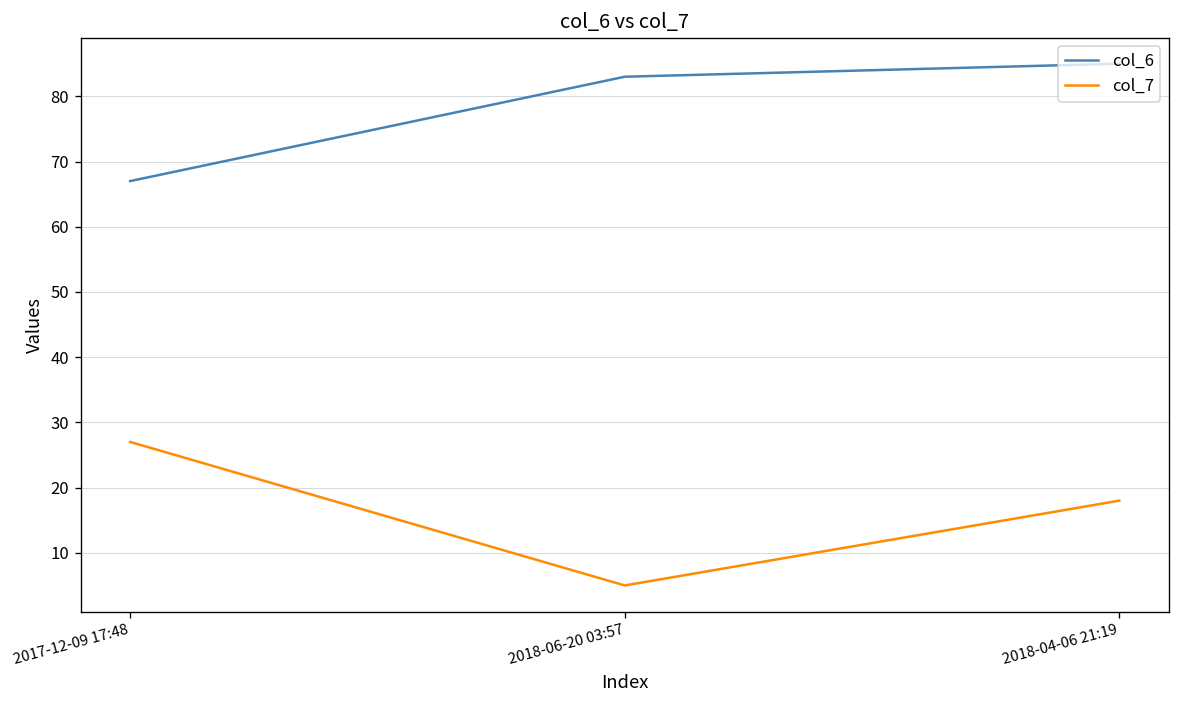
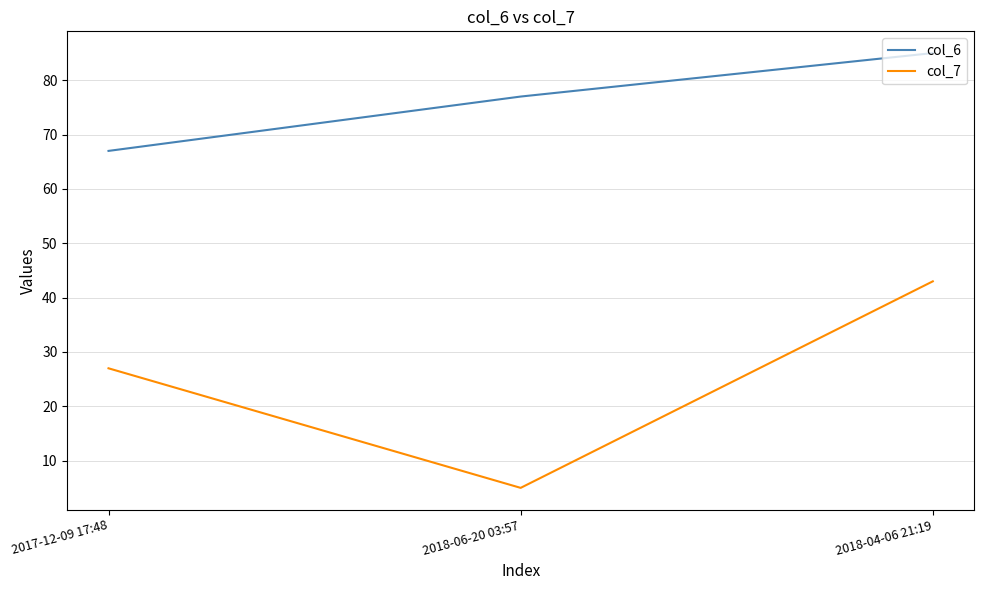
  {
    "col_6": {
      "2017-12-09 17:48": 67,
-     "2018-06-20 03:57": 83
+     "2018-06-20 03:57": 77
    },
    "col_7": {
      "2017-12-09 17:48": 27,
      "2018-06-20 03:57": 5,
-     "2018-04-06 21:19": 18
+     "2018-04-06 21:19": 43
    }
  }
